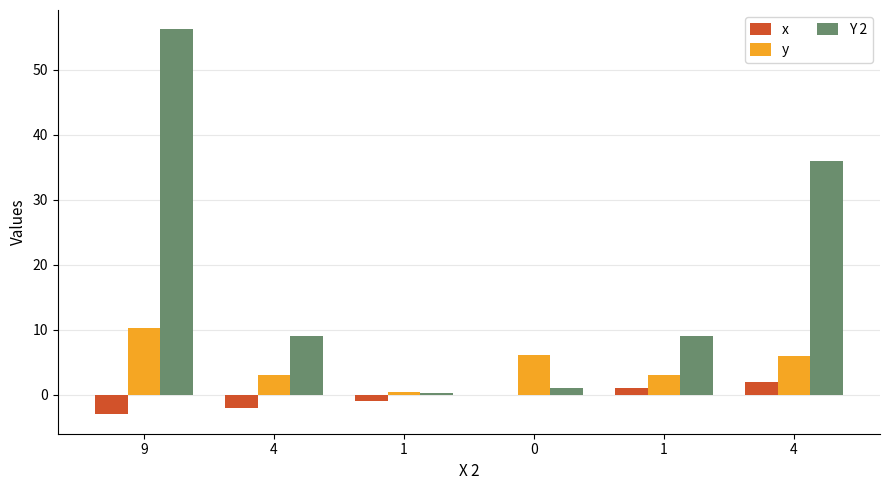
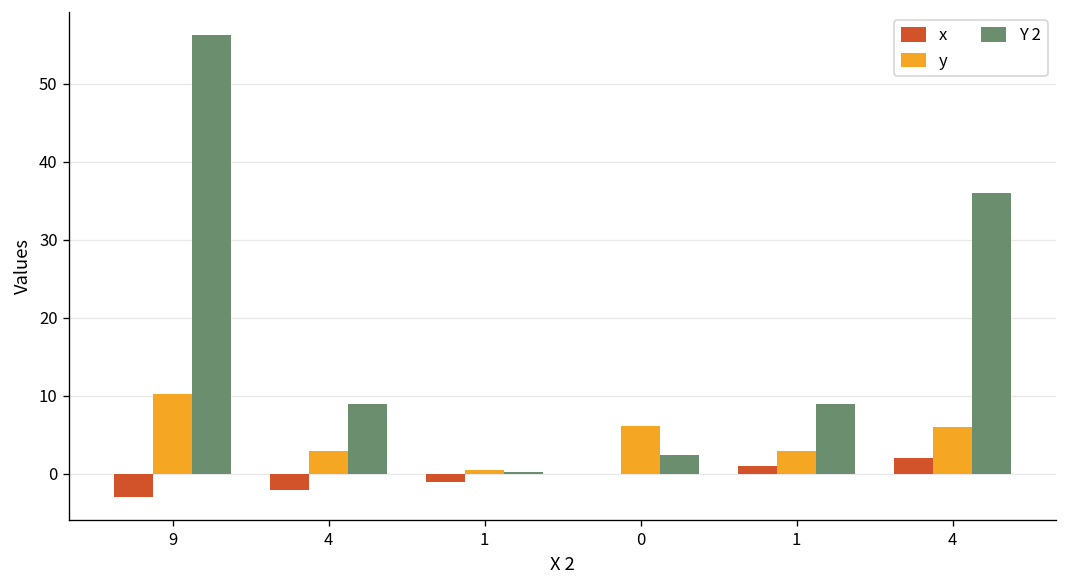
  {
    "x": {
      "9": -3,
      "0": 0
    },
    "y": {
      "9": 10,
      "0": 6
    },
    "Y 2": {
      "9": 56,
-     "0": 1
+     "0": 2
    }
  }
